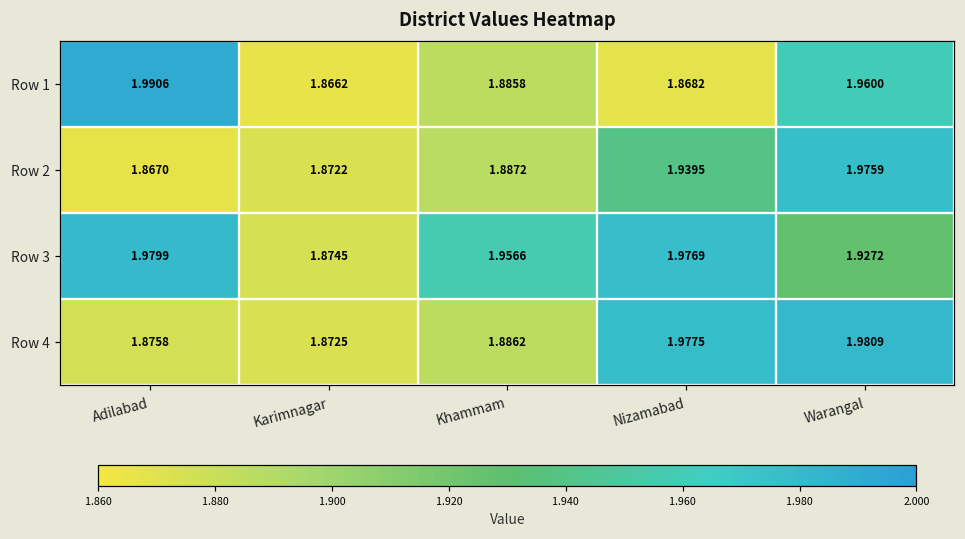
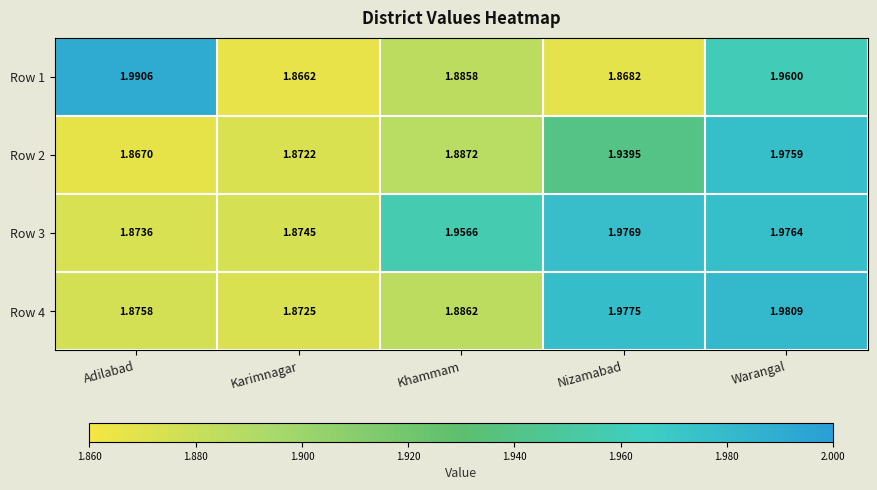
  {
    "Row 1": {
      "Adilabad": 1.9906,
      "Karimnagar": 1.8662,
      "Khammam": 1.8858,
      "Nizamabad": 1.8682,
      "Warangal": 1.9600
    },
    "Row 2": {
      "Adilabad": 1.8670,
      "Karimnagar": 1.8722,
      "Khammam": 1.8872,
      "Nizamabad": 1.9395,
      "Warangal": 1.9759
    },
    "Row 3": {
-     "Adilabad": 1.9799,
+     "Adilabad": 1.8736,
      "Karimnagar": 1.8745,
      "Khammam": 1.9566,
      "Nizamabad": 1.9769,
-     "Warangal": 1.9272
+     "Warangal": 1.9764
    },
    "Row 4": {
      "Adilabad": 1.8758,
      "Karimnagar": 1.8725,
      "Khammam": 1.8862,
      "Nizamabad": 1.9775,
      "Warangal": 1.9809
    }
  }
